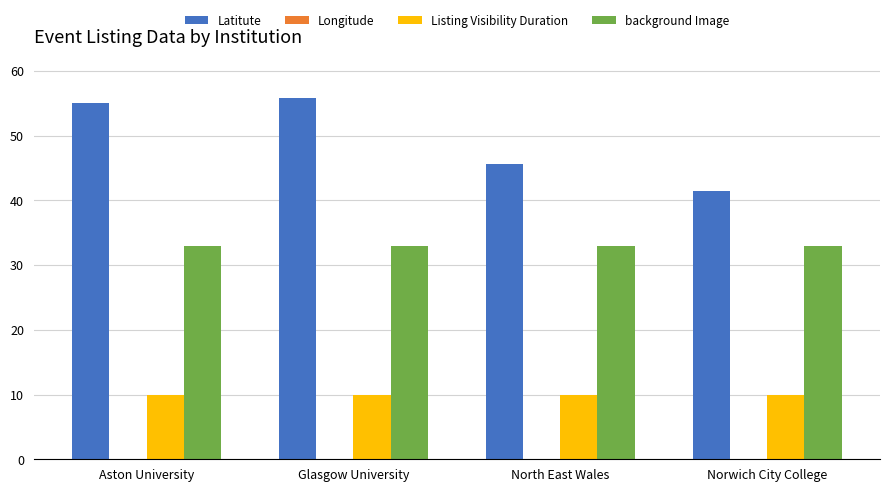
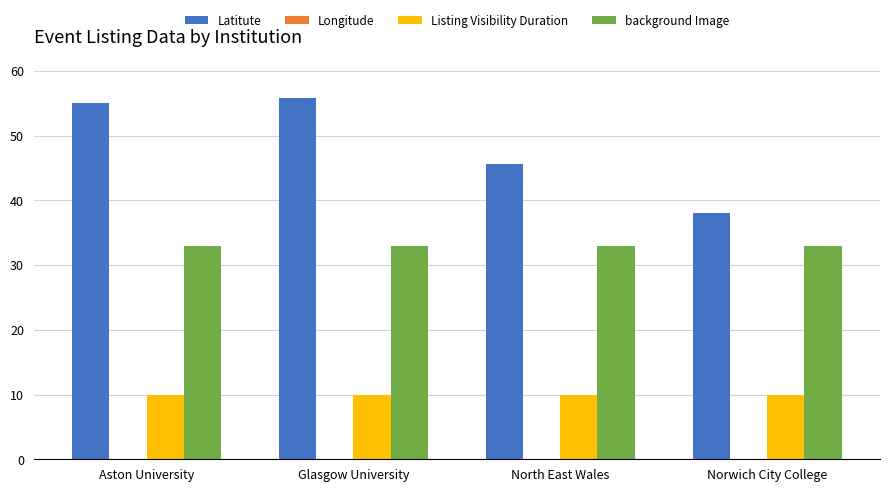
  {
    "Latitute": {
      "Aston University": 55,
      "Glasgow University": 56,
      "North East Wales": 46,
-     "Norwich City College": 42
+     "Norwich City College": 38
    },
    "Listing Visibility Duration": {
      "Aston University": 10,
      "Glasgow University": 10,
      "North East Wales": 10,
      "Norwich City College": 10
    },
    "background Image": {
      "Aston University": 33,
      "Glasgow University": 33,
      "North East Wales": 33,
      "Norwich City College": 33
    }
  }
